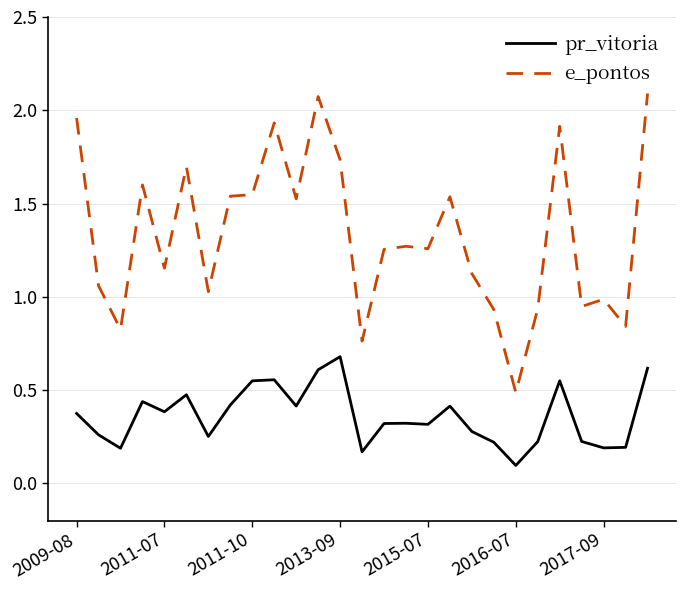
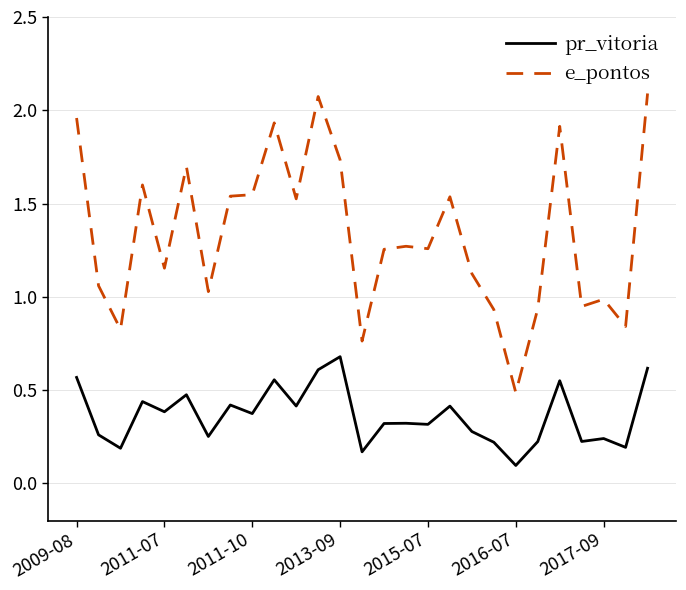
  {
    "pr_vitoria": {
-     "2009-08": 0.38,
+     "2009-08": 0.57,
      "2011-07": 0.38,
-     "2011-10": 0.55,
+     "2011-10": 0.37,
      "2013-09": 0.68,
      "2015-07": 0.32,
      "2016-07": 0.10,
-     "2017-09": 0.19
+     "2017-09": 0.24
    },
    "e_pontos": {
      "2009-08": 1.96,
      "2011-07": 1.15,
      "2011-10": 1.55,
      "2013-09": 1.73,
      "2015-07": 1.26,
      "2016-07": 0.49,
      "2017-09": 0.99
    }
  }
